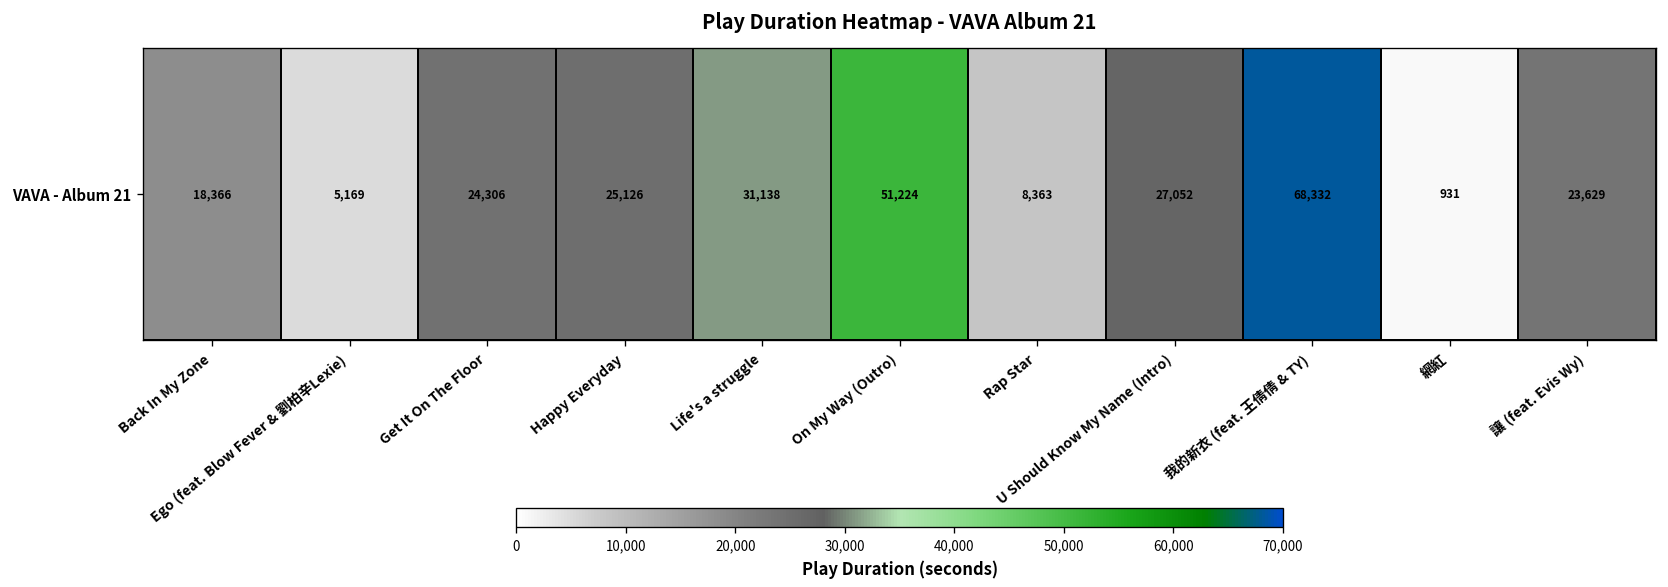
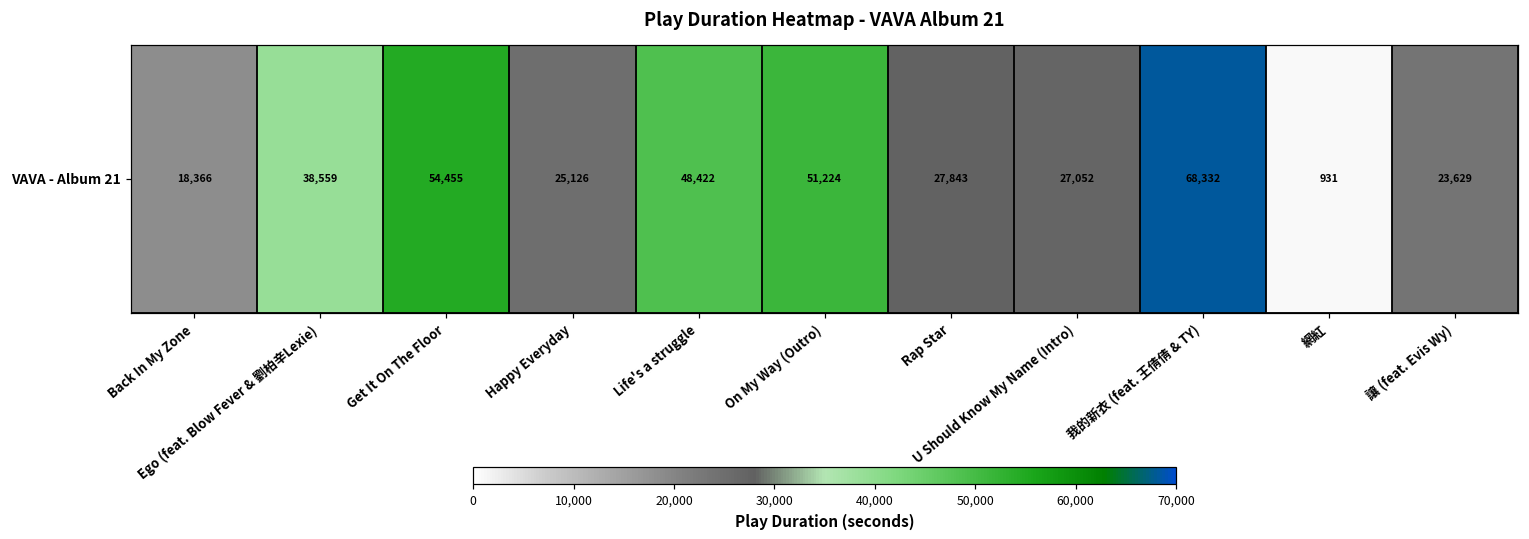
  {
    "VAVA - Album 21": {
      "Back In My Zone": "18,366",
-     "Ego (feat. Blow Fever & 劉柏辛Lexie)": "5,169",
-     "Get It On The Floor": "24,306",
+     "Ego (feat. Blow Fever & 劉柏辛Lexie)": "38,559",
+     "Get It On The Floor": "54,455",
      "Happy Everyday": "25,126",
-     "Life's a struggle": "31,138",
+     "Life's a struggle": "48,422",
      "On My Way (Outro)": "51,224",
-     "Rap Star": "8,363",
+     "Rap Star": "27,843",
      "U Should Know My Name (Intro)": "27,052",
      "我的新衣 (feat. 王倩倩 & TY)": "68,332",
      "網紅": "931",
      "讓 (feat. Evis Wy)": "23,629"
    }
  }
